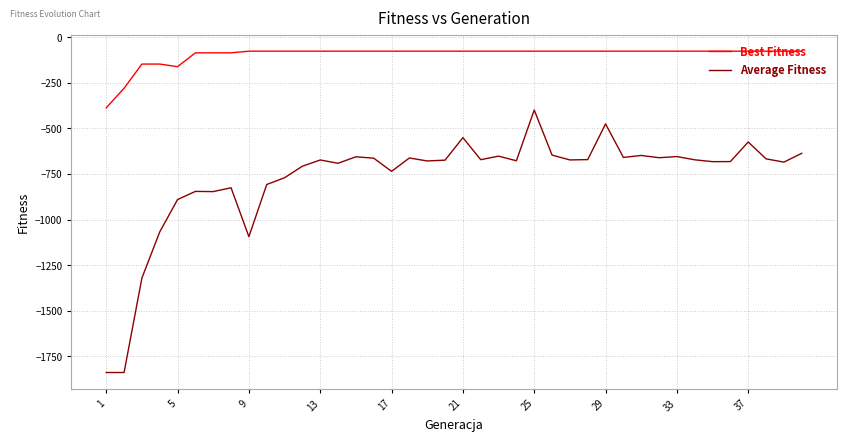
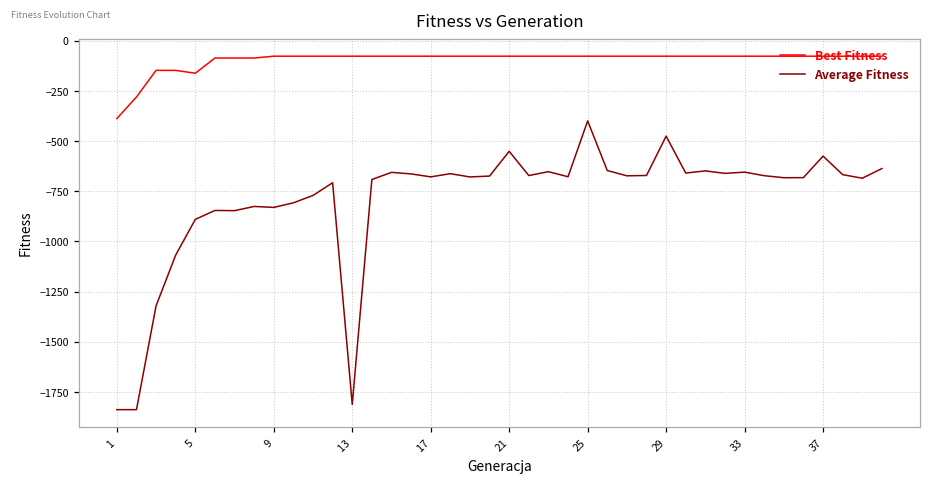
  {
    "Best Fitness": {
      "1": -390,
      "5": -160,
      "9": -80,
      "13": -80,
      "17": -80,
      "21": -80,
      "25": -80,
      "29": -80,
      "33": -80,
      "37": -80
    },
    "Average Fitness": {
      "1": -1840,
      "5": -890,
-     "9": -1090,
-     "13": -670,
-     "17": -740,
+     "9": -830,
+     "13": -1810,
+     "17": -680,
      "21": -550,
      "25": -400,
      "29": -480,
      "33": -650,
      "37": -570
    }
  }
